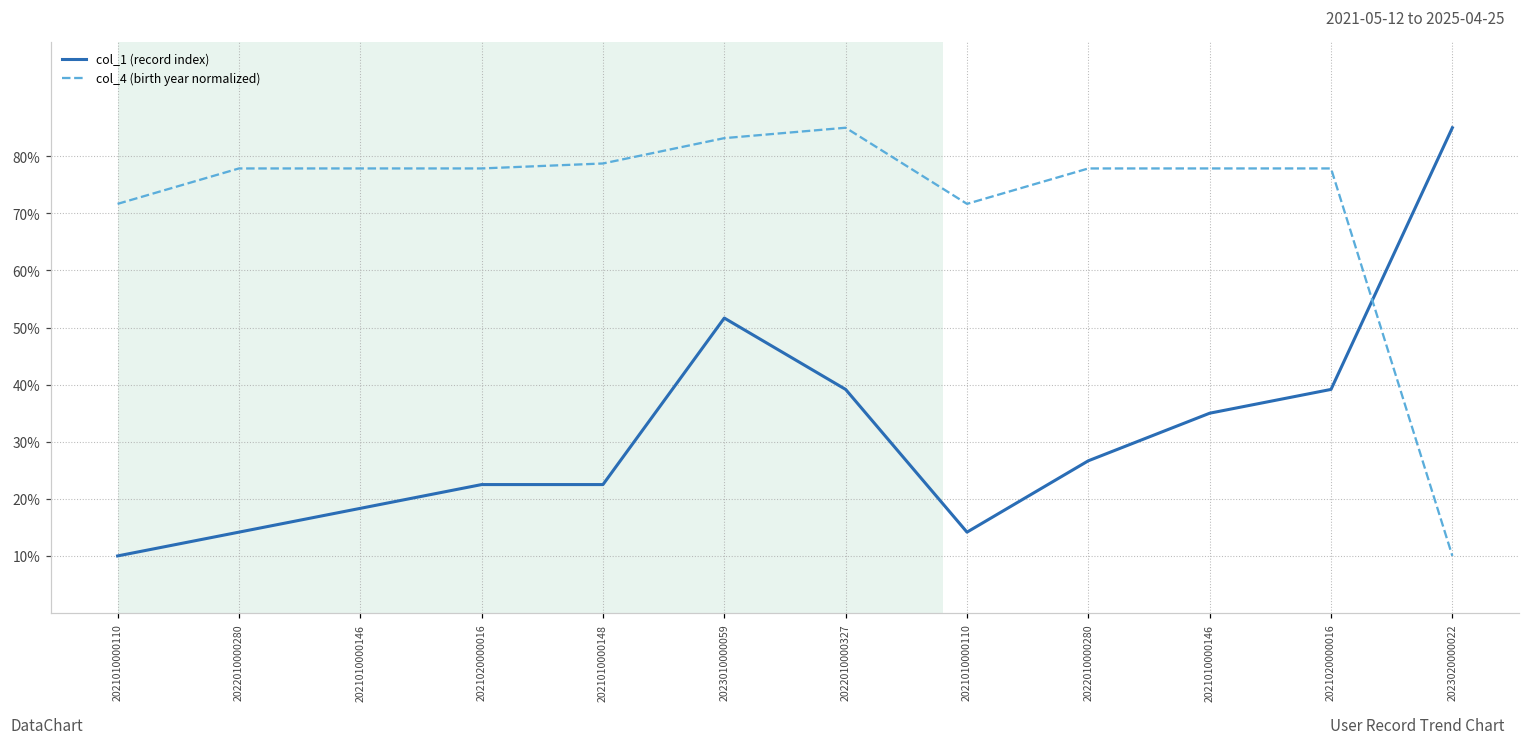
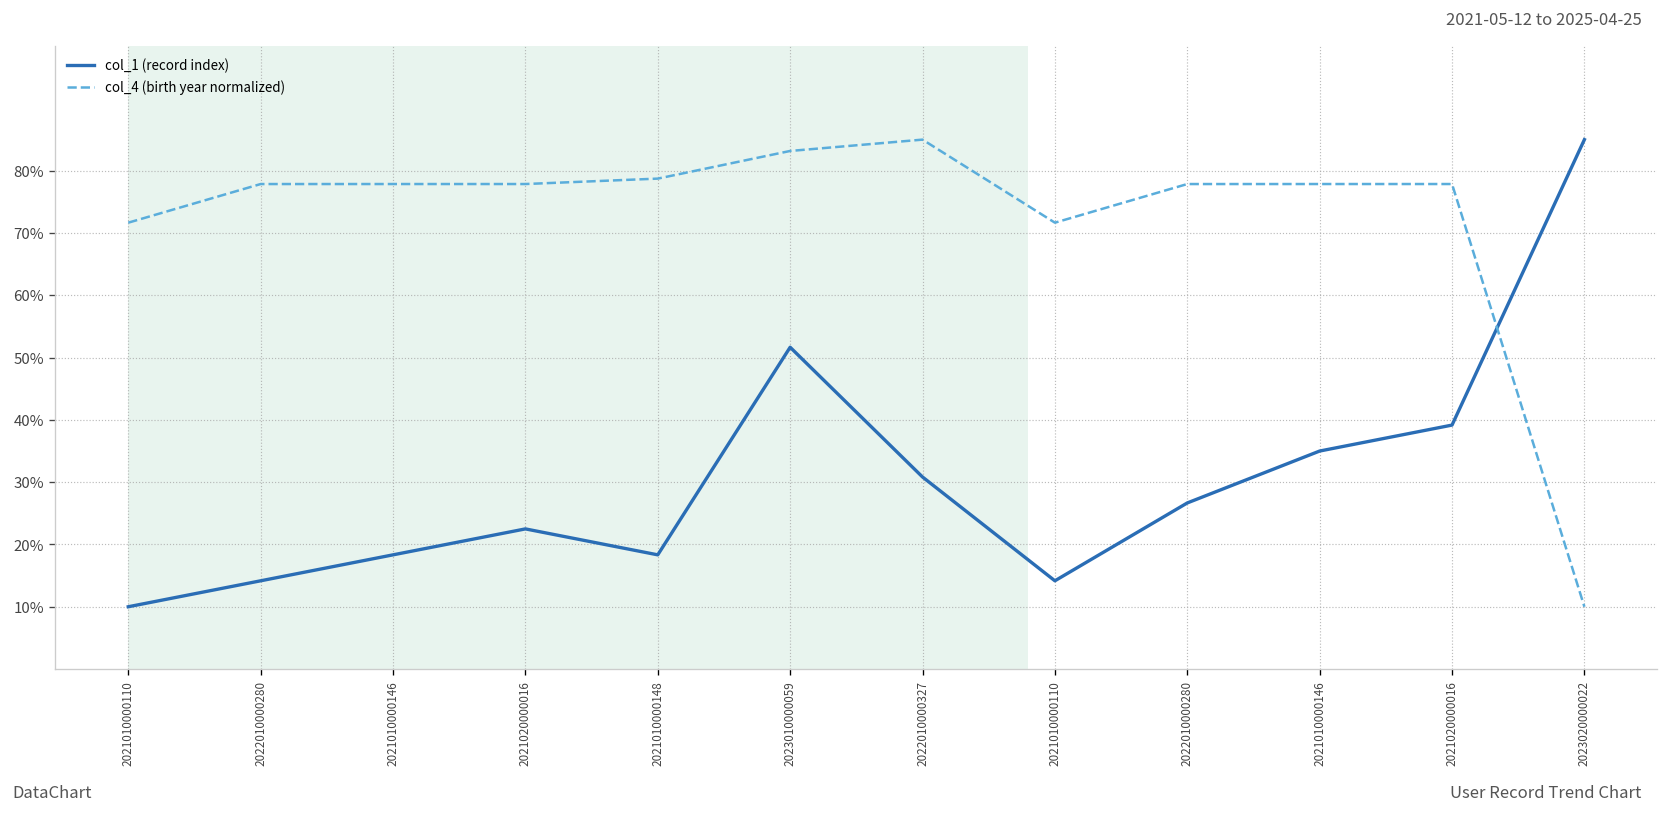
  {
    "col_1 (record index)": {
-     "2021010000148": "23%",
+     "2021010000148": "18%",
      "2023010000059": "52%",
-     "2022010000327": "39%",
+     "2022010000327": "31%",
      "2023020000022": "85%"
    },
    "col_4 (birth year normalized)": {
      "2021010000148": "79%",
      "2023010000059": "83%",
      "2022010000327": "85%",
      "2023020000022": "10%"
    }
  }
